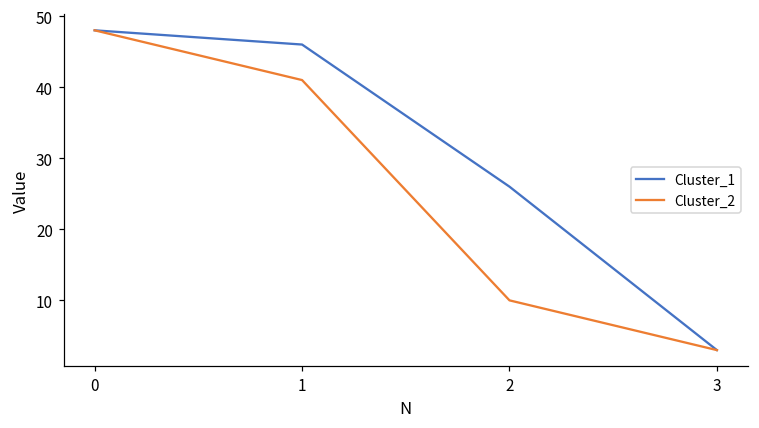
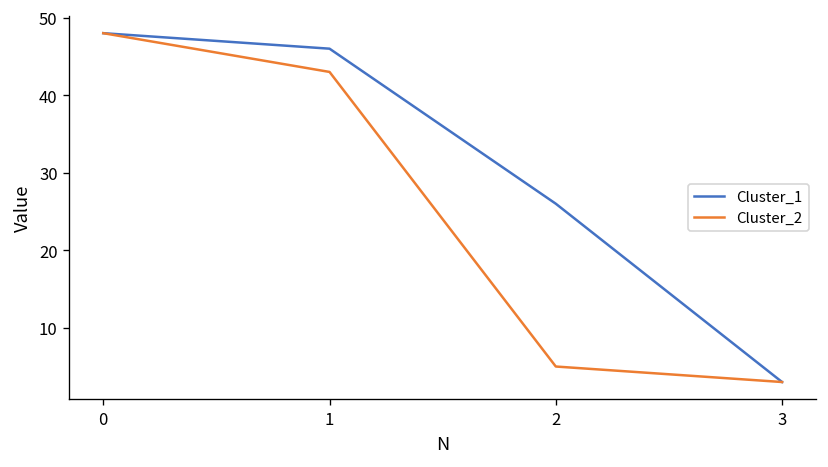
  {
    "Cluster_1": {
      "1": 46,
      "2": 26
    },
    "Cluster_2": {
-     "1": 41,
-     "2": 10
+     "1": 43,
+     "2": 5
    }
  }
